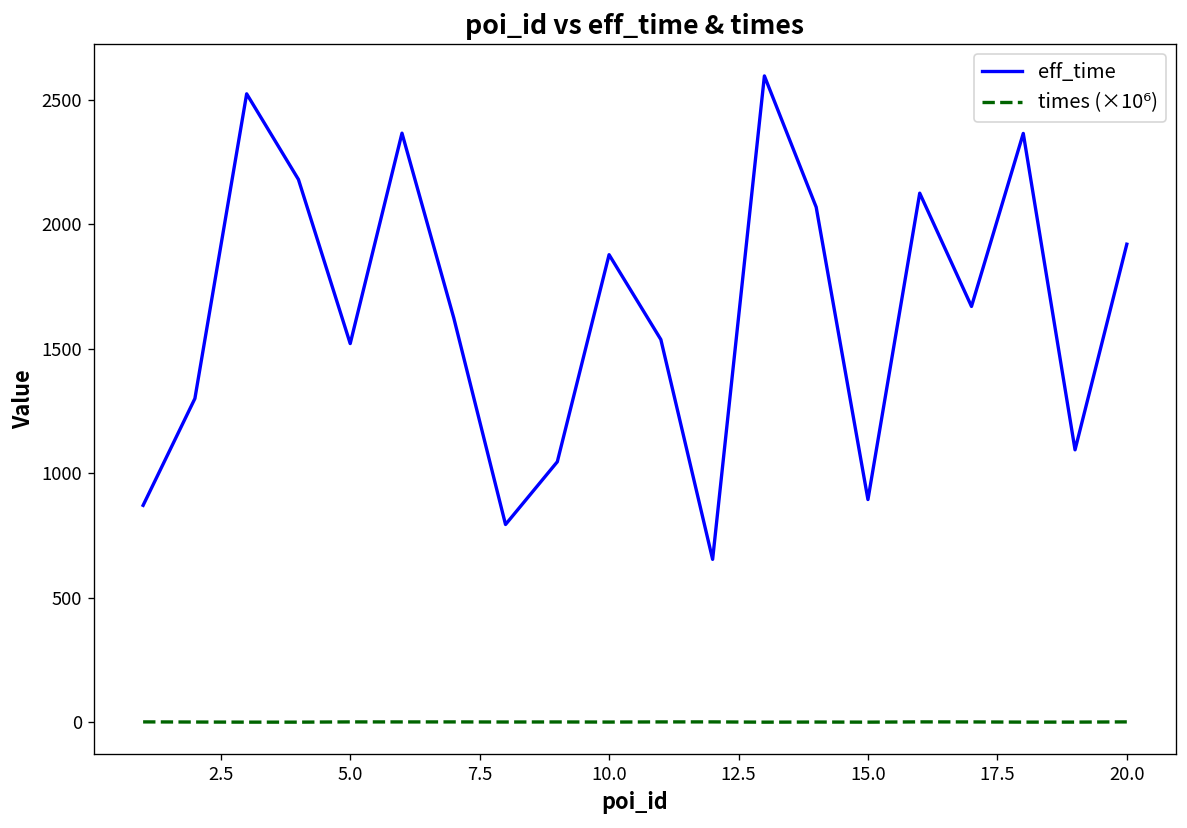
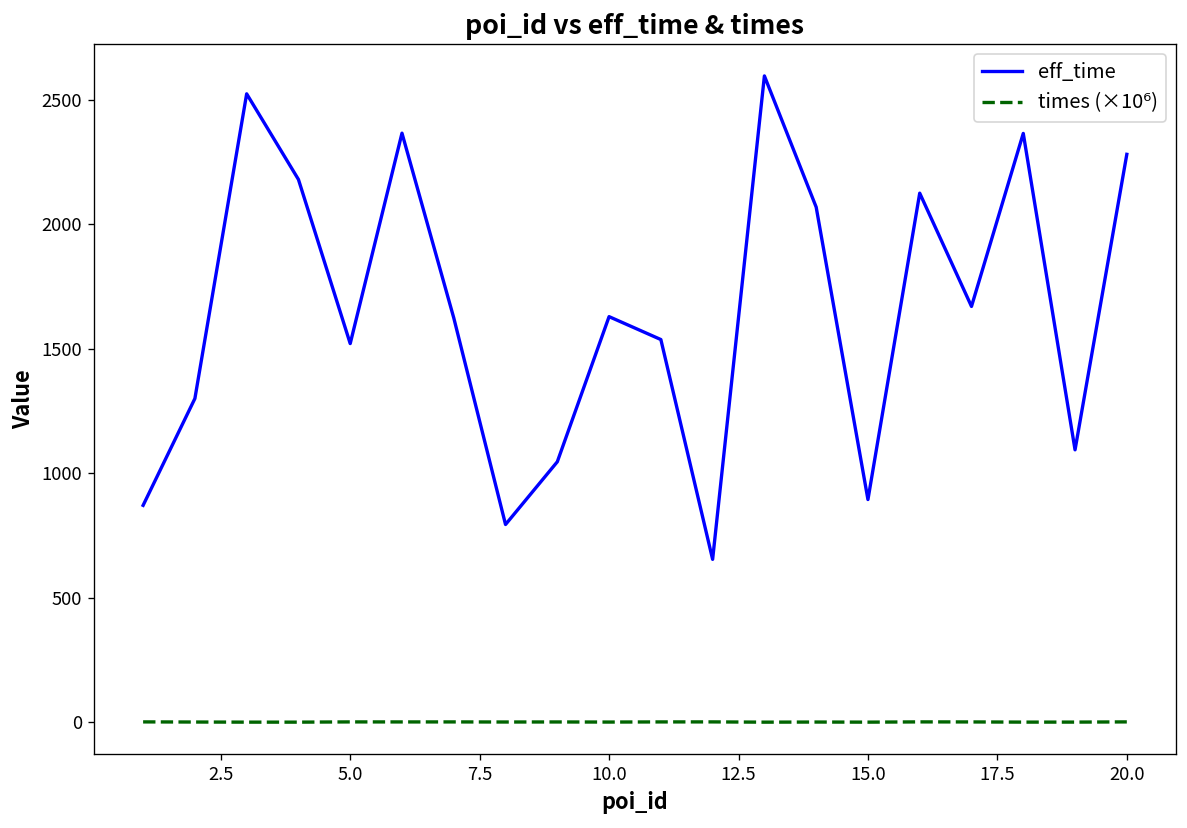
  {
    "eff_time": {
      "5.0": 1520,
-     "10.0": 1880,
+     "10.0": 1630,
      "15.0": 890,
-     "20.0": 1920
+     "20.0": 2280
    },
    "times (×10⁶)": {
      "5.0": 0,
      "10.0": 0,
      "15.0": 0,
      "20.0": 0
    }
  }
